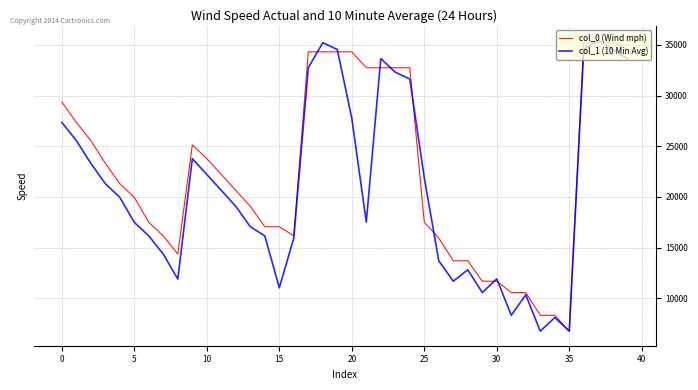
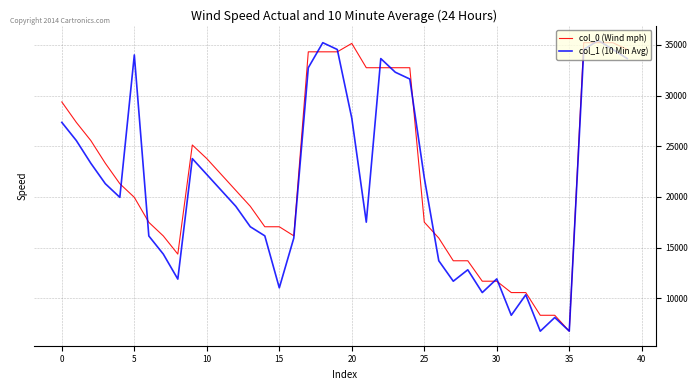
  {
    "col_0 (Wind mph)": {
      "0": 29400,
      "5": 20000,
      "10": 23800,
      "15": 17100,
-     "20": 34300,
+     "20": 35100,
      "25": 17500
    },
    "col_1 (10 Min Avg)": {
      "0": 27400,
-     "5": 17500,
+     "5": 34000,
      "10": 22200,
      "15": 11000,
      "20": 27800,
      "25": 21900
    }
  }
